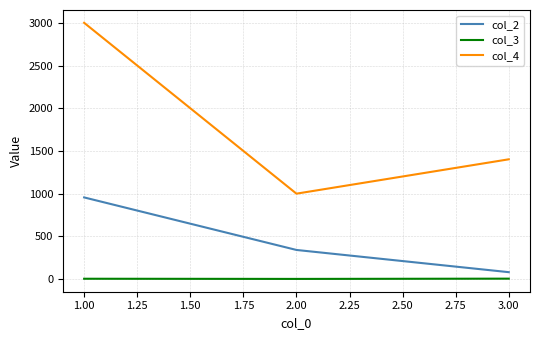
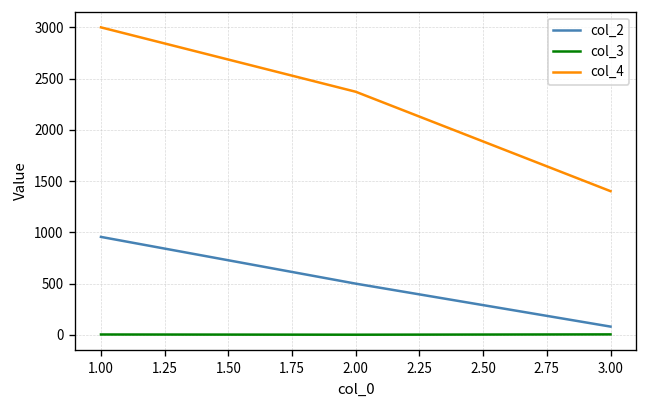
  {
    "col_2": {
      "1.00": 1000,
-     "2.00": 300,
+     "2.00": 500,
      "3.00": 100
    },
    "col_3": {
      "1.00": 0,
      "2.00": 0,
      "3.00": 0
    },
    "col_4": {
      "1.00": 3000,
-     "2.00": 1000,
+     "2.00": 2400,
      "3.00": 1400
    }
  }
